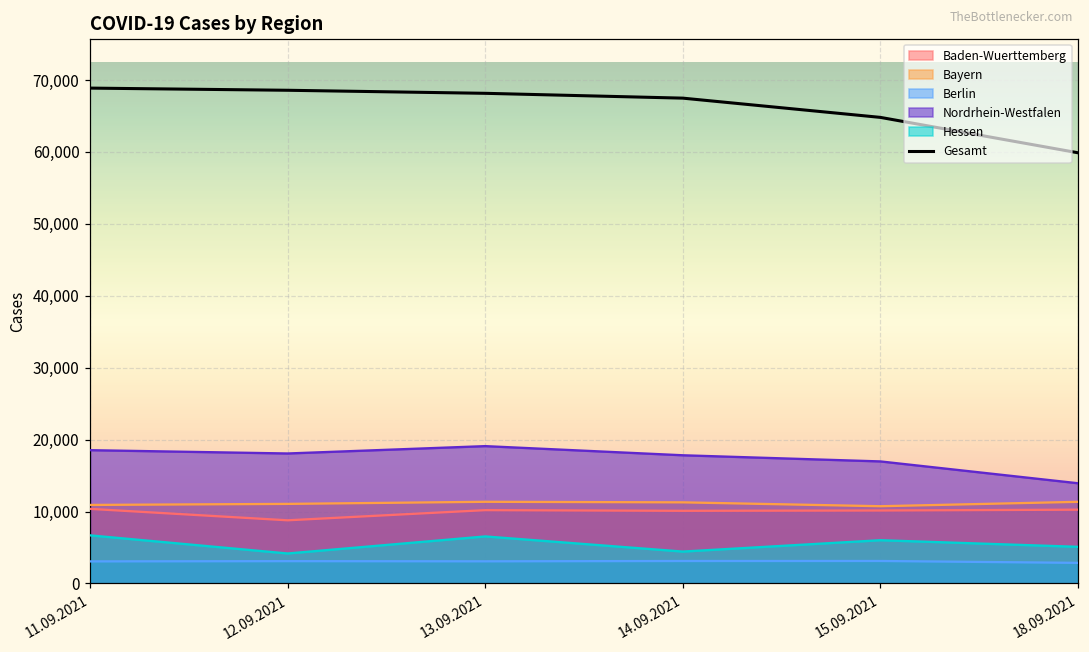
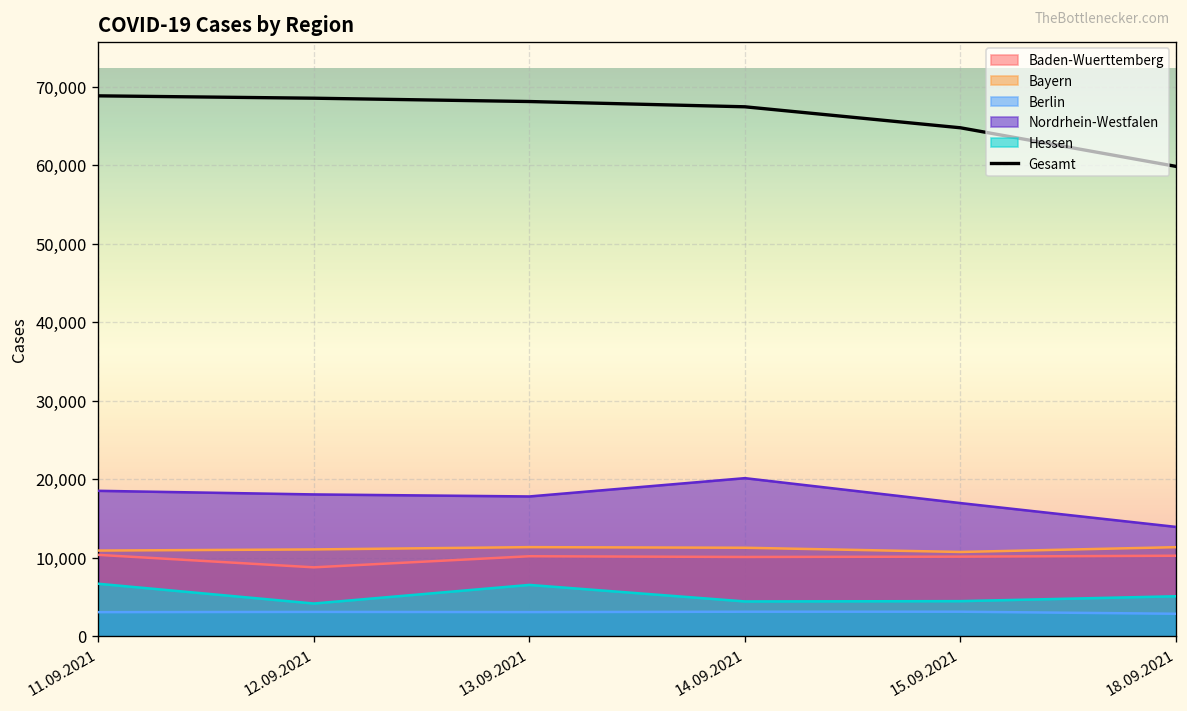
  {
    "Berlin": {
      "11.09.2021": "3,000",
      "12.09.2021": "3,000",
      "13.09.2021": "3,000",
      "14.09.2021": "3,000",
      "15.09.2021": "3,000",
      "18.09.2021": "3,000"
    },
    "Nordrhein-Westfalen": {
      "11.09.2021": "19,000",
      "12.09.2021": "18,000",
-     "13.09.2021": "19,000",
-     "14.09.2021": "18,000",
+     "13.09.2021": "18,000",
+     "14.09.2021": "20,000",
      "15.09.2021": "17,000",
      "18.09.2021": "14,000"
    },
    "Hessen": {
      "11.09.2021": "7,000",
      "12.09.2021": "4,000",
      "13.09.2021": "7,000",
      "14.09.2021": "4,000",
-     "15.09.2021": "6,000",
+     "15.09.2021": "4,000",
      "18.09.2021": "5,000"
    },
    "Gesamt": {
      "11.09.2021": "69,000",
      "12.09.2021": "69,000",
      "13.09.2021": "68,000",
      "14.09.2021": "67,000",
      "15.09.2021": "65,000",
      "18.09.2021": "60,000"
    }
  }
